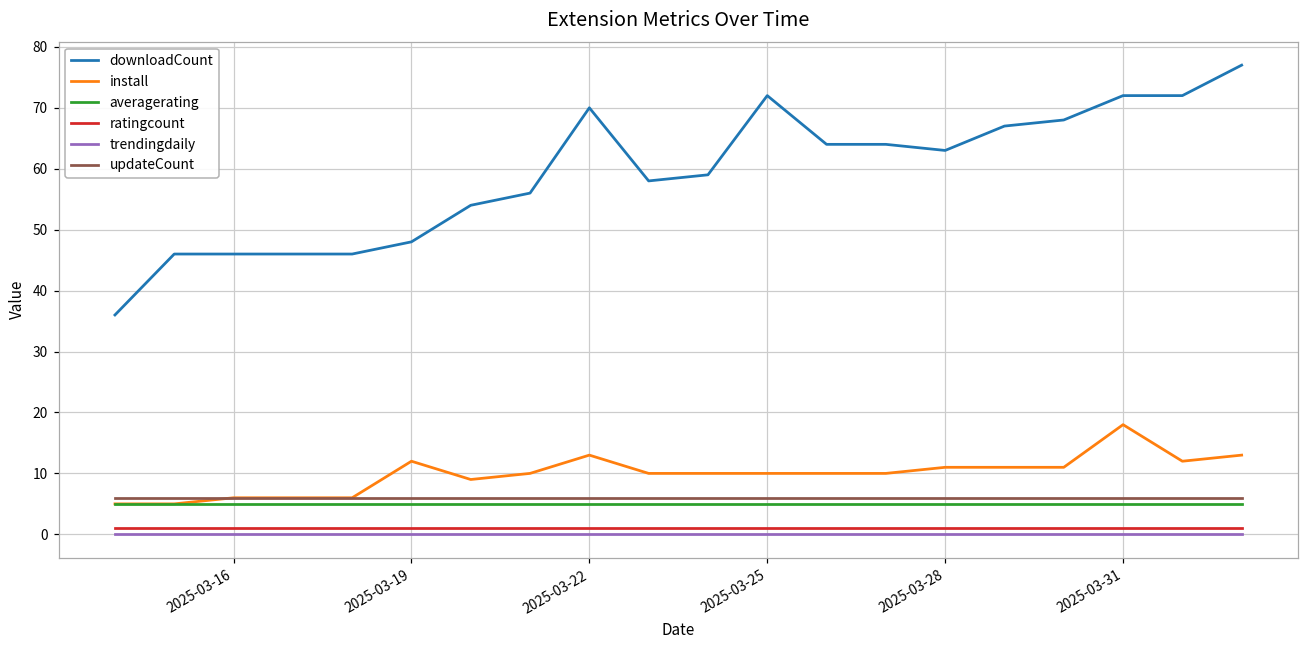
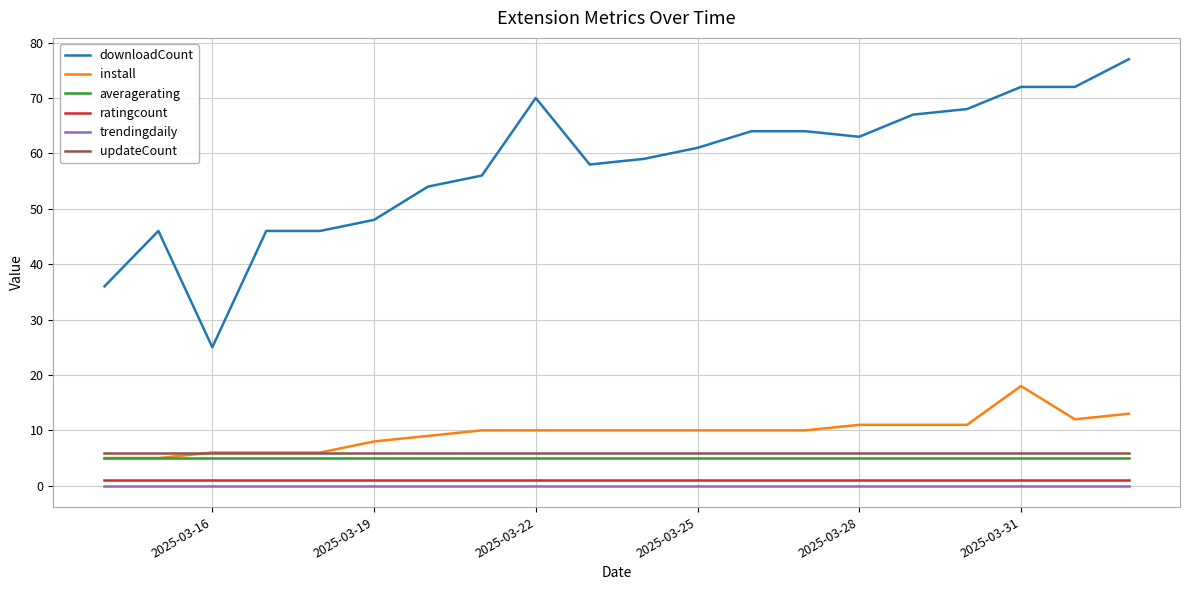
  {
    "downloadCount": {
-     "2025-03-16": 46,
+     "2025-03-16": 25,
      "2025-03-19": 48,
      "2025-03-22": 70,
-     "2025-03-25": 72,
+     "2025-03-25": 61,
      "2025-03-28": 63,
      "2025-03-31": 72
    },
    "install": {
-     "2025-03-19": 12,
-     "2025-03-22": 13,
+     "2025-03-19": 8,
+     "2025-03-22": 10,
      "2025-03-25": 10,
      "2025-03-28": 11,
      "2025-03-31": 18
    },
    "averagerating": {
      "2025-03-16": 5,
      "2025-03-19": 5,
      "2025-03-22": 5,
      "2025-03-25": 5,
      "2025-03-28": 5,
      "2025-03-31": 5
    },
    "ratingcount": {
      "2025-03-16": 1,
      "2025-03-19": 1,
      "2025-03-22": 1,
      "2025-03-25": 1,
      "2025-03-28": 1,
      "2025-03-31": 1
    },
    "trendingdaily": {
      "2025-03-16": 0,
      "2025-03-19": 0,
      "2025-03-22": 0,
      "2025-03-25": 0,
      "2025-03-28": 0,
      "2025-03-31": 0
    },
    "updateCount": {
      "2025-03-19": 6,
      "2025-03-22": 6,
      "2025-03-25": 6,
      "2025-03-28": 6,
      "2025-03-31": 6
    }
  }
